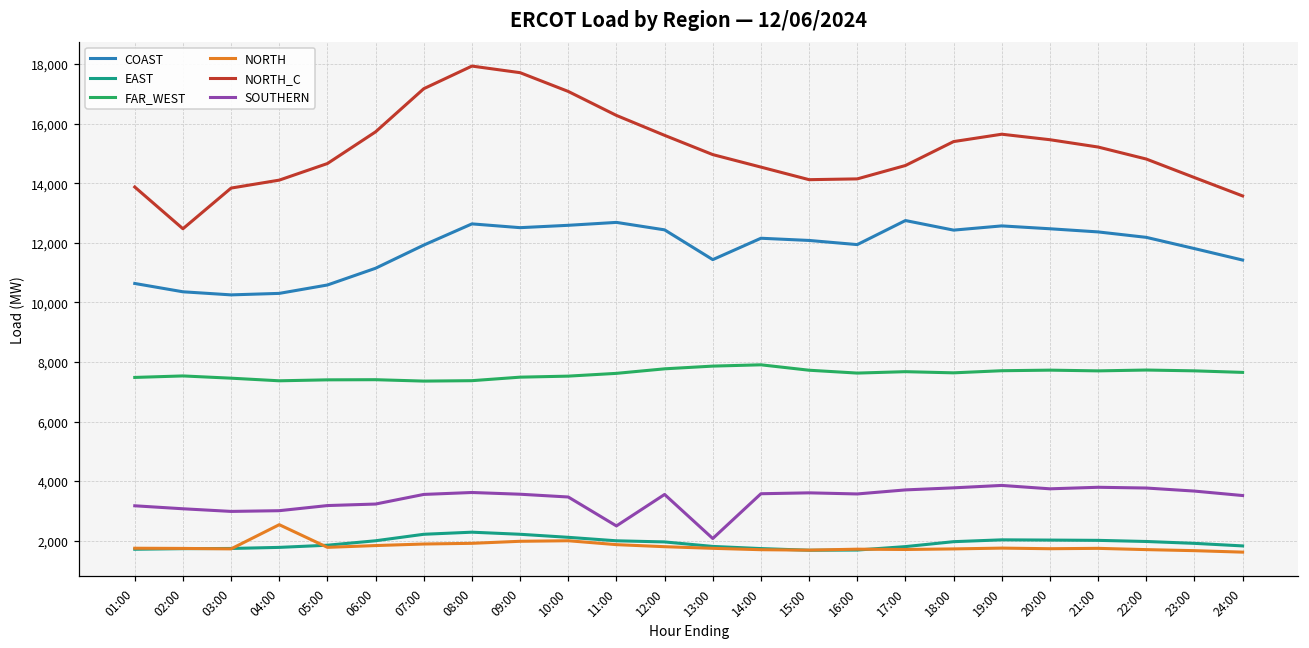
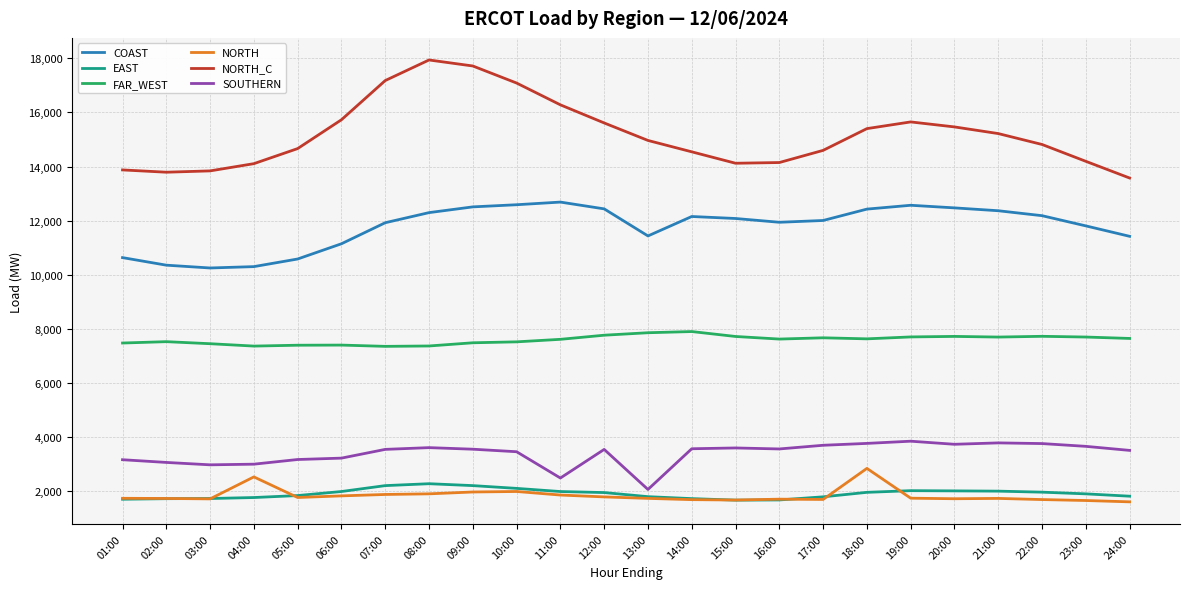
  {
    "COAST": {
      "01:00": "10,600",
      "02:00": "10,400",
      "03:00": "10,300",
      "04:00": "10,300",
      "05:00": "10,600",
      "06:00": "11,100",
      "07:00": "11,900",
-     "08:00": "12,600",
+     "08:00": "12,300",
      "09:00": "12,500",
      "10:00": "12,600",
      "11:00": "12,700",
      "12:00": "12,400",
      "13:00": "11,400",
      "14:00": "12,200",
      "15:00": "12,100",
      "16:00": "11,900",
-     "17:00": "12,700",
+     "17:00": "12,000",
      "18:00": "12,400",
      "19:00": "12,600",
      "20:00": "12,500",
      "21:00": "12,400",
      "22:00": "12,200",
      "23:00": "11,800",
      "24:00": "11,400"
    },
    "NORTH": {
      "04:00": "2,500",
      "06:00": "1,800",
      "07:00": "1,900",
      "08:00": "1,900",
      "09:00": "2,000",
      "10:00": "2,000",
      "11:00": "1,900",
      "12:00": "1,800",
      "17:00": "1,700",
-     "18:00": "1,700",
+     "18:00": "2,900",
      "19:00": "1,800",
      "20:00": "1,700",
      "21:00": "1,700",
      "22:00": "1,700",
      "23:00": "1,700",
      "24:00": "1,600"
    },
    "NORTH_C": {
      "01:00": "13,900",
-     "02:00": "12,500",
+     "02:00": "13,800",
      "03:00": "13,800",
      "04:00": "14,100",
      "05:00": "14,700",
      "06:00": "15,700",
      "07:00": "17,200",
      "08:00": "17,900",
      "09:00": "17,700",
      "10:00": "17,100",
      "11:00": "16,300",
      "12:00": "15,600",
      "13:00": "15,000",
      "14:00": "14,500",
      "15:00": "14,100",
      "16:00": "14,100",
      "17:00": "14,600",
      "18:00": "15,400",
      "19:00": "15,600",
      "20:00": "15,500",
      "21:00": "15,200",
      "22:00": "14,800",
      "23:00": "14,200",
      "24:00": "13,600"
    },
    "SOUTHERN": {
      "01:00": "3,200",
      "02:00": "3,100",
      "03:00": "3,000",
      "04:00": "3,000",
      "05:00": "3,200",
      "06:00": "3,200",
      "07:00": "3,600",
      "08:00": "3,600",
      "09:00": "3,600",
      "10:00": "3,500",
      "11:00": "2,500",
      "12:00": "3,600",
      "13:00": "2,100",
      "14:00": "3,600",
      "15:00": "3,600",
      "16:00": "3,600",
      "17:00": "3,700",
      "18:00": "3,800",
      "19:00": "3,900",
      "20:00": "3,700",
      "21:00": "3,800",
      "22:00": "3,800",
      "23:00": "3,700",
      "24:00": "3,500"
    }
  }
